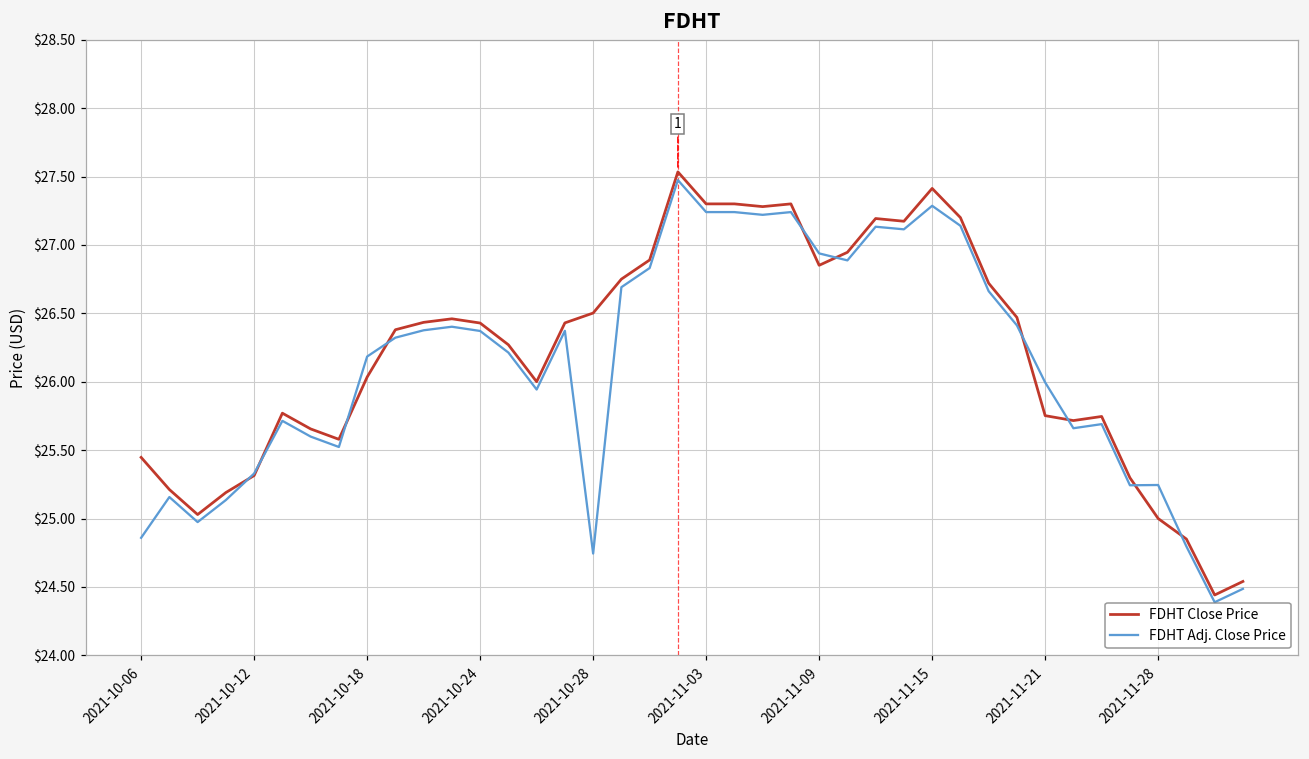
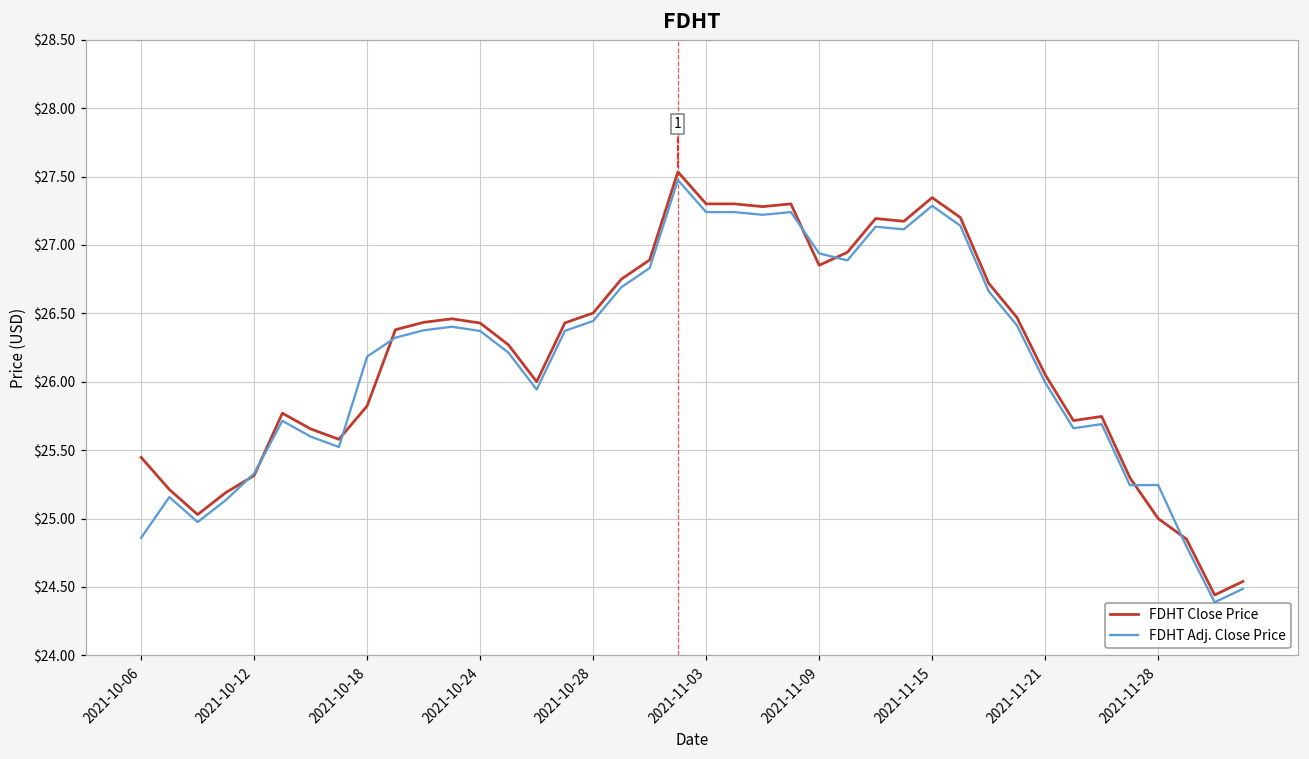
  {
    "FDHT Close Price": {
      "2021-10-06": "$25.45",
-     "2021-10-18": "$26.03",
+     "2021-10-18": "$25.82",
      "2021-10-24": "$26.43",
      "2021-10-28": "$26.50",
      "2021-11-03": "$27.30",
      "2021-11-09": "$26.85",
-     "2021-11-15": "$27.41",
-     "2021-11-21": "$25.75",
+     "2021-11-15": "$27.35",
+     "2021-11-21": "$26.05",
      "2021-11-28": "$25.00"
    },
    "FDHT Adj. Close Price": {
      "2021-10-06": "$24.86",
      "2021-10-18": "$26.18",
      "2021-10-24": "$26.37",
-     "2021-10-28": "$24.74",
+     "2021-10-28": "$26.44",
      "2021-11-03": "$27.24",
      "2021-11-09": "$26.94",
      "2021-11-15": "$27.29",
      "2021-11-21": "$26.00",
      "2021-11-28": "$25.25"
    }
  }
